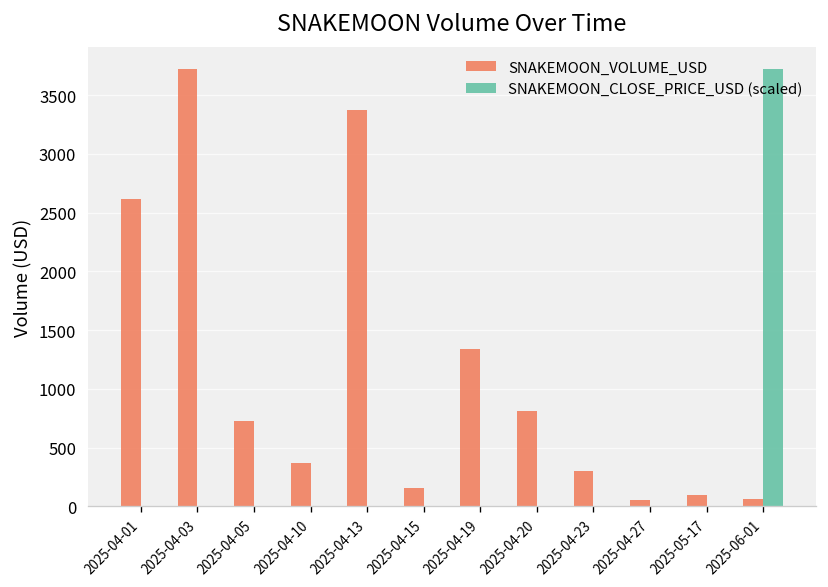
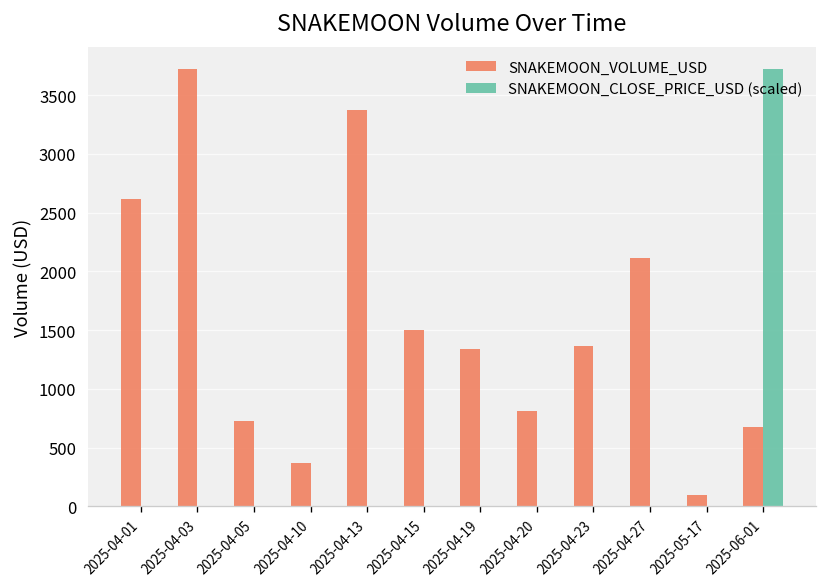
  {
    "SNAKEMOON_VOLUME_USD": {
      "2025-04-01": 2600,
      "2025-04-03": 3700,
      "2025-04-05": 700,
      "2025-04-10": 400,
      "2025-04-13": 3400,
-     "2025-04-15": 200,
+     "2025-04-15": 1500,
      "2025-04-19": 1300,
      "2025-04-20": 800,
-     "2025-04-23": 300,
-     "2025-04-27": 100,
+     "2025-04-23": 1400,
+     "2025-04-27": 2100,
      "2025-05-17": 100,
-     "2025-06-01": 100
+     "2025-06-01": 700
    },
    "SNAKEMOON_CLOSE_PRICE_USD (scaled)": {
      "2025-04-01": 0,
      "2025-04-03": 0,
      "2025-04-05": 0,
      "2025-04-10": 0,
      "2025-04-13": 0,
      "2025-04-15": 0,
      "2025-04-19": 0,
      "2025-04-20": 0,
      "2025-04-23": 0,
      "2025-04-27": 0,
      "2025-05-17": 0,
      "2025-06-01": 3700
    }
  }
